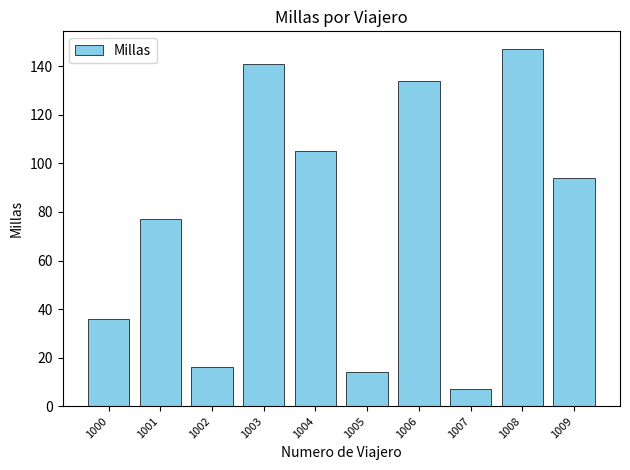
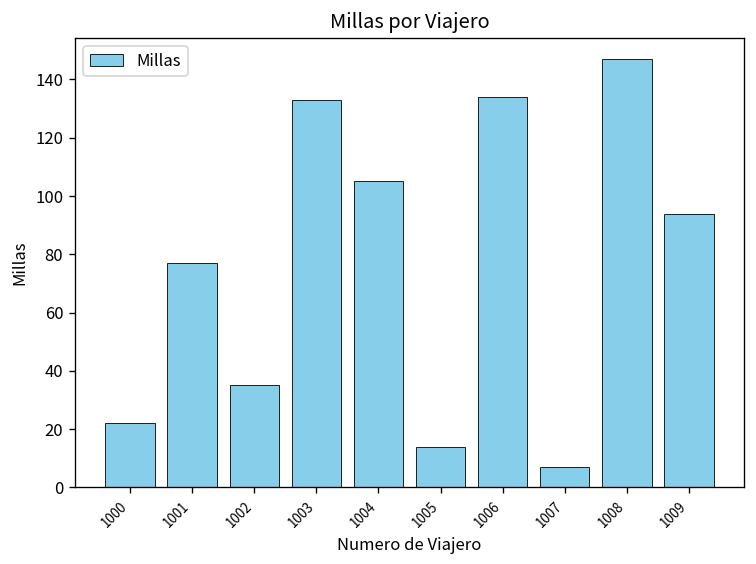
  {
-   "1000": 36,
+   "1000": 22,
    "1001": 77,
-   "1002": 16,
-   "1003": 141,
+   "1002": 35,
+   "1003": 133,
    "1004": 105,
    "1005": 14,
    "1006": 134,
    "1007": 7,
    "1008": 147,
    "1009": 94
  }
